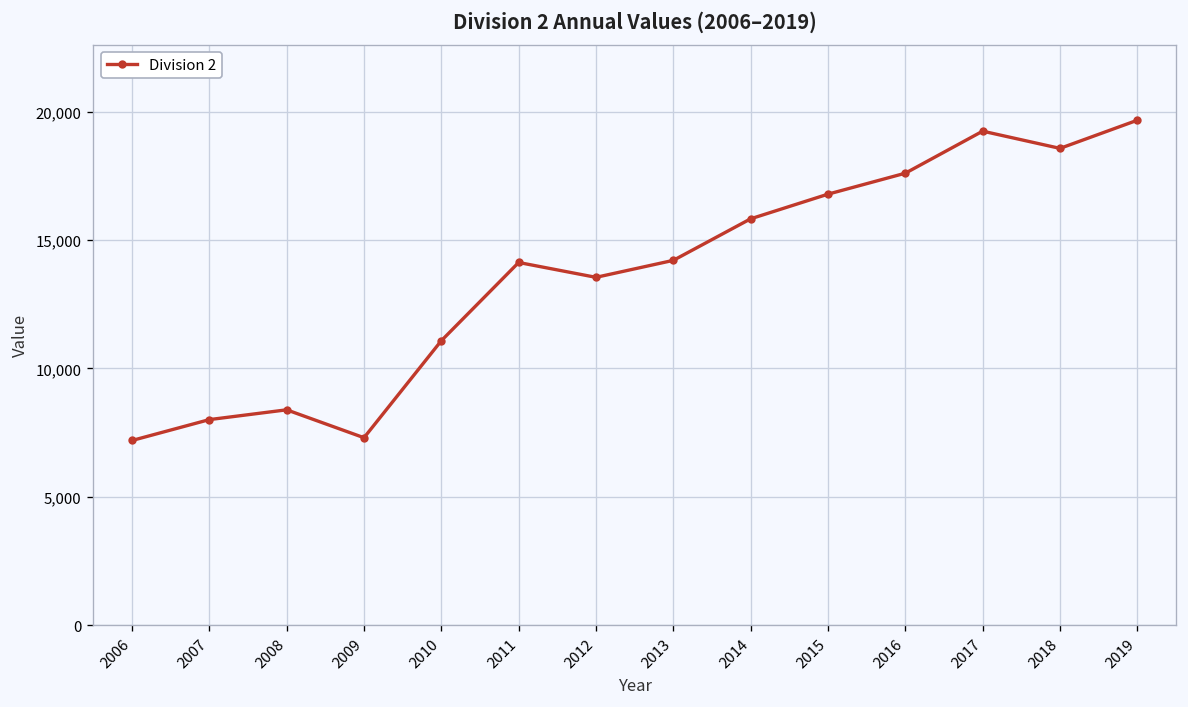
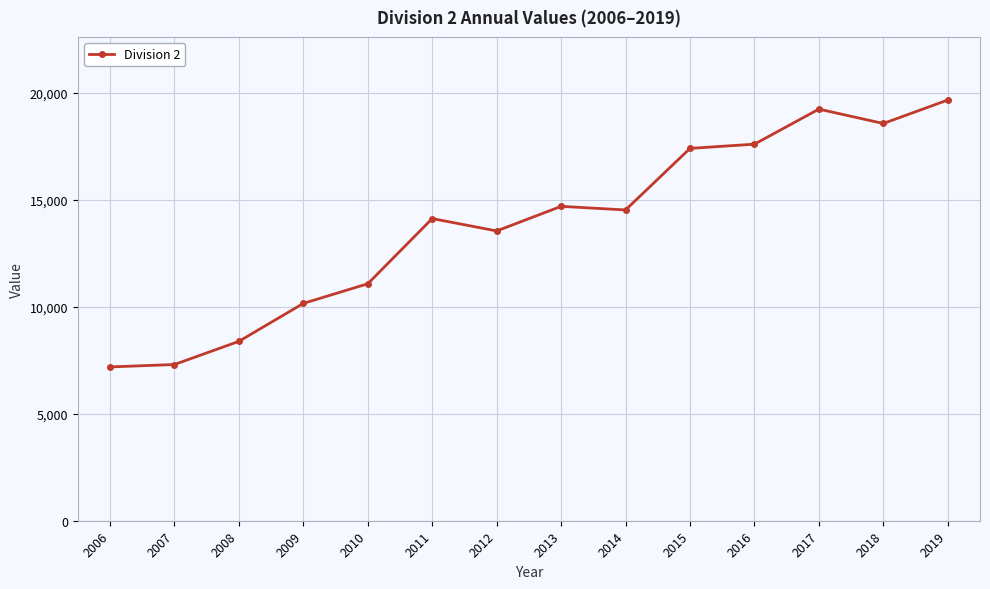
  {
    "2006": "7,200",
-   "2007": "8,000",
+   "2007": "7,300",
    "2008": "8,400",
-   "2009": "7,300",
+   "2009": "10,200",
    "2010": "11,100",
    "2011": "14,100",
    "2012": "13,500",
-   "2013": "14,200",
-   "2014": "15,800",
-   "2015": "16,800",
+   "2013": "14,700",
+   "2014": "14,500",
+   "2015": "17,400",
    "2016": "17,600",
    "2017": "19,200",
    "2018": "18,600",
    "2019": "19,700"
  }
